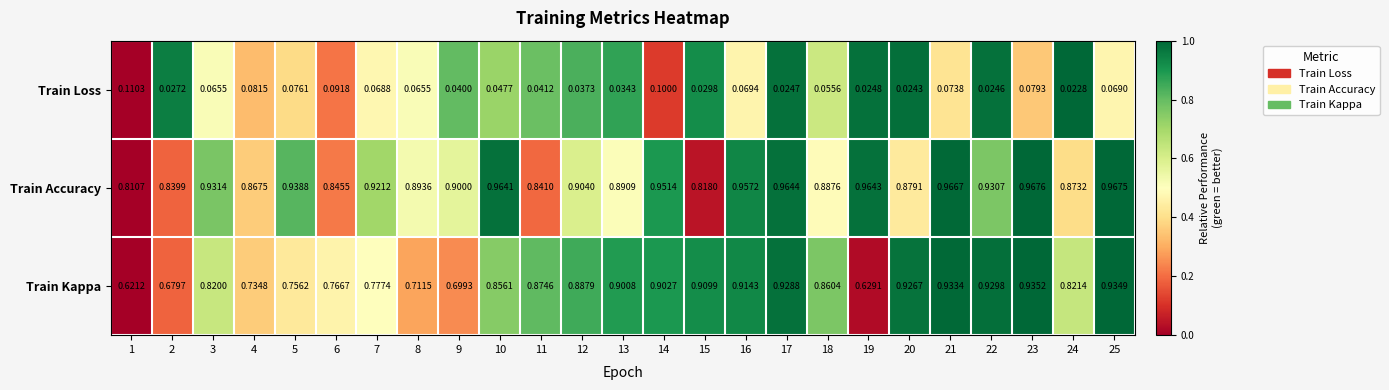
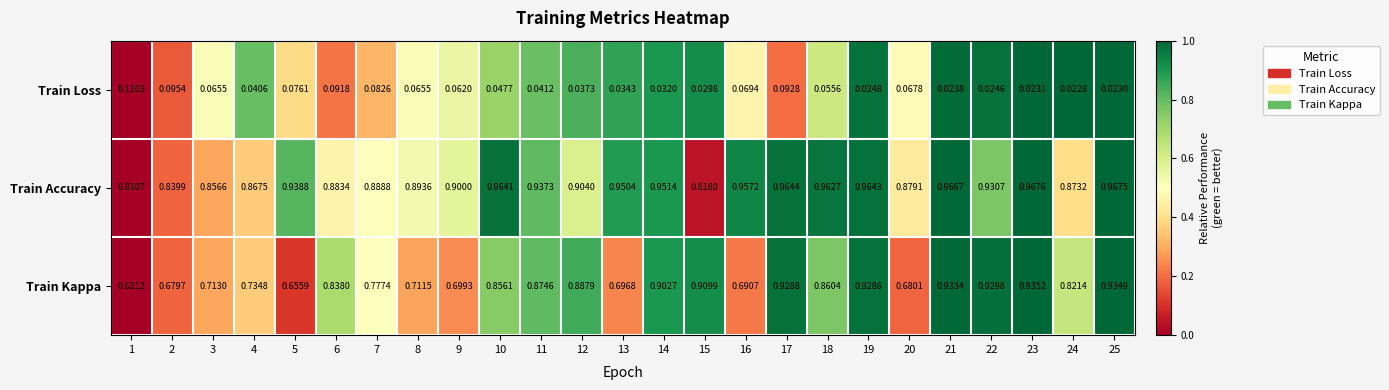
  {
    "Train Loss": {
      "1": 0.1103,
-     "2": 0.0272,
+     "2": 0.0954,
      "3": 0.0655,
-     "4": 0.0815,
+     "4": 0.0406,
      "5": 0.0761,
      "6": 0.0918,
-     "7": 0.0688,
+     "7": 0.0826,
      "8": 0.0655,
-     "9": 0.0400,
+     "9": 0.0620,
      "10": 0.0477,
      "11": 0.0412,
      "12": 0.0373,
      "13": 0.0343,
-     "14": 0.1000,
+     "14": 0.0320,
      "15": 0.0298,
      "16": 0.0694,
-     "17": 0.0247,
+     "17": 0.0928,
      "18": 0.0556,
      "19": 0.0248,
-     "20": 0.0243,
-     "21": 0.0738,
+     "20": 0.0678,
+     "21": 0.0238,
      "22": 0.0246,
-     "23": 0.0793,
+     "23": 0.0231,
      "24": 0.0228,
-     "25": 0.0690
+     "25": 0.0230
    },
    "Train Accuracy": {
      "1": 0.8107,
      "2": 0.8399,
-     "3": 0.9314,
+     "3": 0.8566,
      "4": 0.8675,
      "5": 0.9388,
-     "6": 0.8455,
-     "7": 0.9212,
+     "6": 0.8834,
+     "7": 0.8888,
      "8": 0.8936,
      "9": 0.9000,
      "10": 0.9641,
-     "11": 0.8410,
+     "11": 0.9373,
      "12": 0.9040,
-     "13": 0.8909,
+     "13": 0.9504,
      "14": 0.9514,
      "15": 0.8180,
      "16": 0.9572,
      "17": 0.9644,
-     "18": 0.8876,
+     "18": 0.9627,
      "19": 0.9643,
      "20": 0.8791,
      "21": 0.9667,
      "22": 0.9307,
      "23": 0.9676,
      "24": 0.8732,
      "25": 0.9675
    },
    "Train Kappa": {
      "1": 0.6212,
      "2": 0.6797,
-     "3": 0.8200,
+     "3": 0.7130,
      "4": 0.7348,
-     "5": 0.7562,
-     "6": 0.7667,
+     "5": 0.6559,
+     "6": 0.8380,
      "7": 0.7774,
      "8": 0.7115,
      "9": 0.6993,
      "10": 0.8561,
      "11": 0.8746,
      "12": 0.8879,
-     "13": 0.9008,
+     "13": 0.6968,
      "14": 0.9027,
      "15": 0.9099,
-     "16": 0.9143,
+     "16": 0.6907,
      "17": 0.9288,
      "18": 0.8604,
-     "19": 0.6291,
-     "20": 0.9267,
+     "19": 0.9286,
+     "20": 0.6801,
      "21": 0.9334,
      "22": 0.9298,
      "23": 0.9352,
      "24": 0.8214,
      "25": 0.9349
    }
  }
